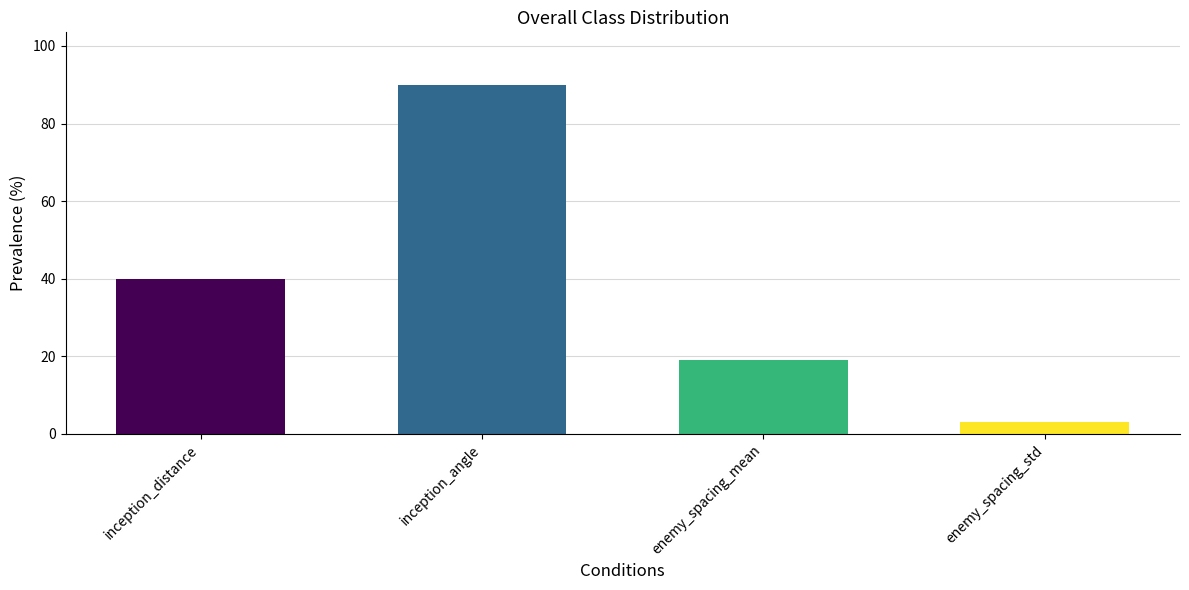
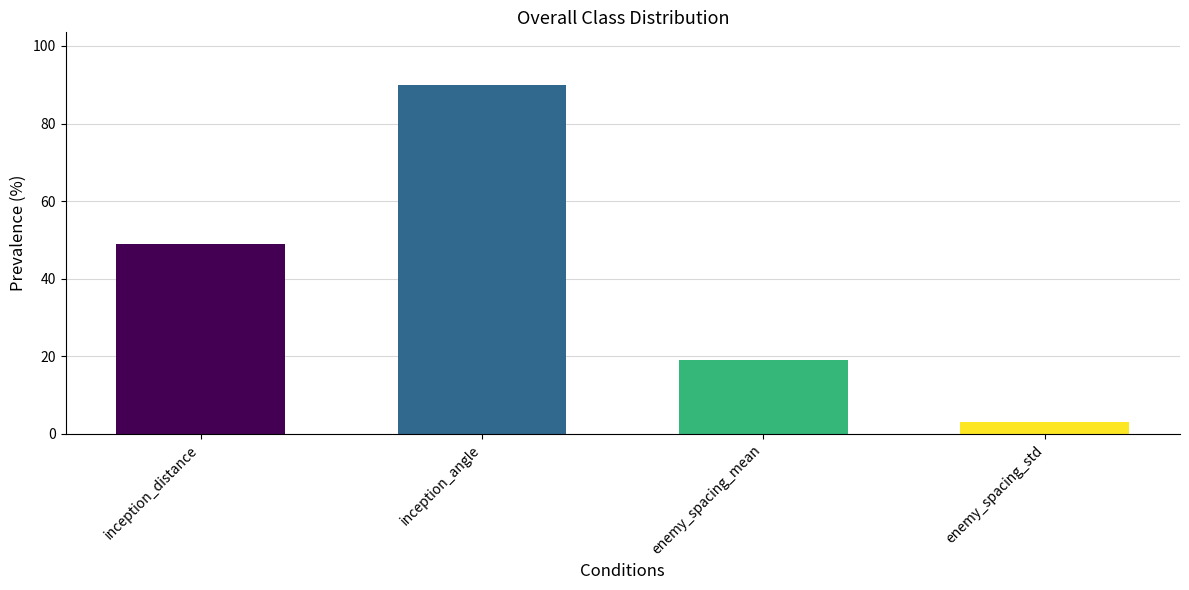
  {
-   "inception_distance": 40,
+   "inception_distance": 49,
    "inception_angle": 90,
    "enemy_spacing_mean": 19,
    "enemy_spacing_std": 3
  }
